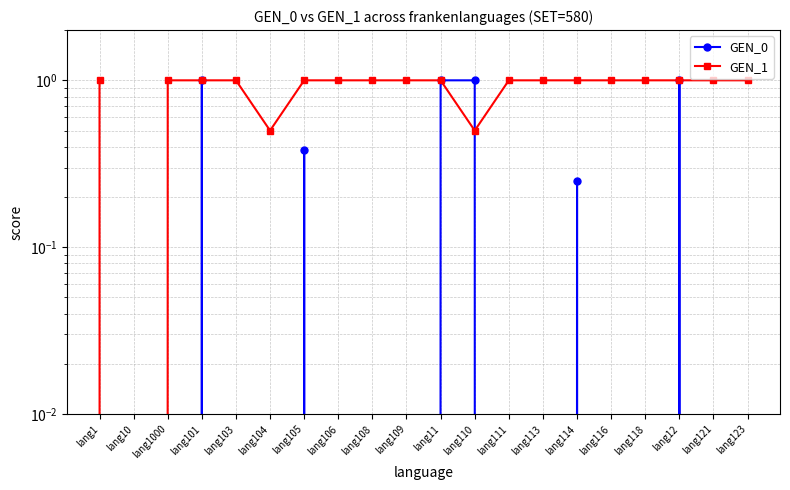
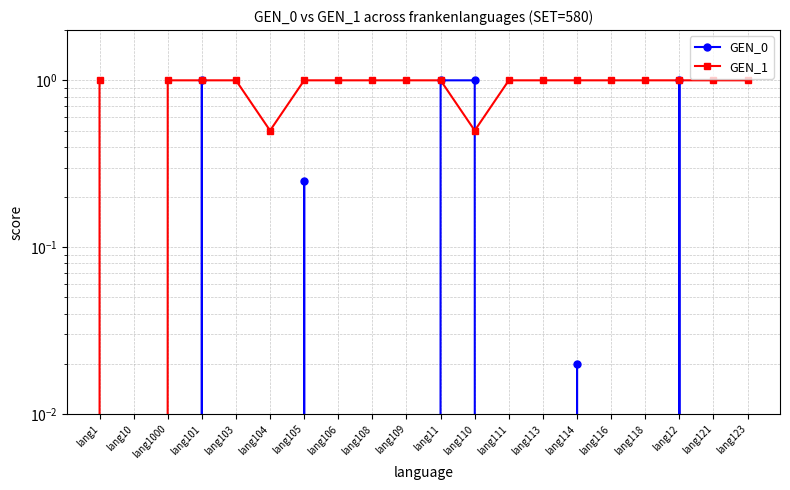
  {
    "GEN_0": {
-     "lang105": 0.38,
+     "lang105": 0.25,
      "lang110": 1.0,
-     "lang114": 0.25
+     "lang114": 0.02
    },
    "GEN_1": {
      "lang1": 1.0,
      "lang1000": 1.0,
      "lang103": 1.0,
      "lang104": 0.50,
      "lang105": 1.0,
      "lang106": 1.0,
      "lang108": 1.0,
      "lang109": 1.0,
      "lang110": 0.50,
      "lang111": 1.0,
      "lang113": 1.0,
      "lang114": 1.0,
      "lang116": 1.0,
      "lang118": 1.0,
      "lang121": 1.0,
      "lang123": 1.0
    }
  }
